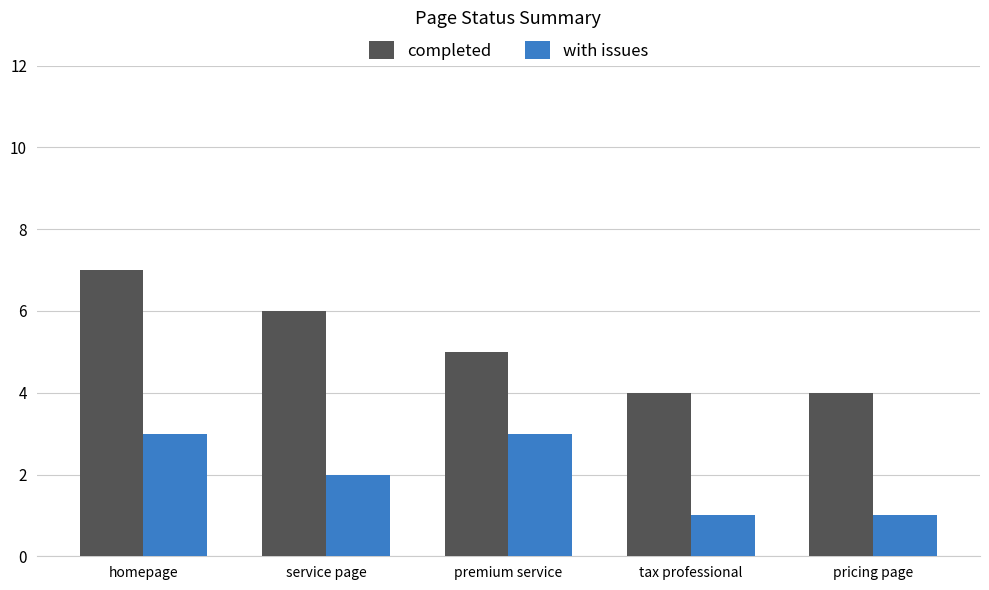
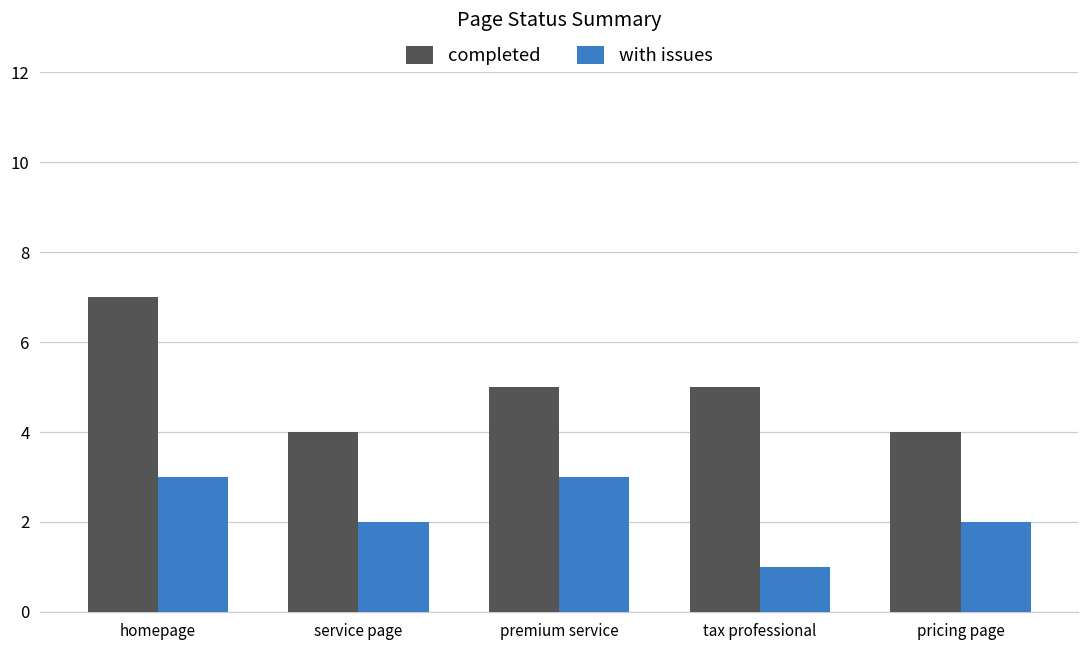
  {
    "completed": {
      "homepage": 7,
-     "service page": 6,
+     "service page": 4,
      "premium service": 5,
-     "tax professional": 4,
+     "tax professional": 5,
      "pricing page": 4
    },
    "with issues": {
      "homepage": 3,
      "service page": 2,
      "premium service": 3,
      "tax professional": 1,
-     "pricing page": 1
+     "pricing page": 2
    }
  }
